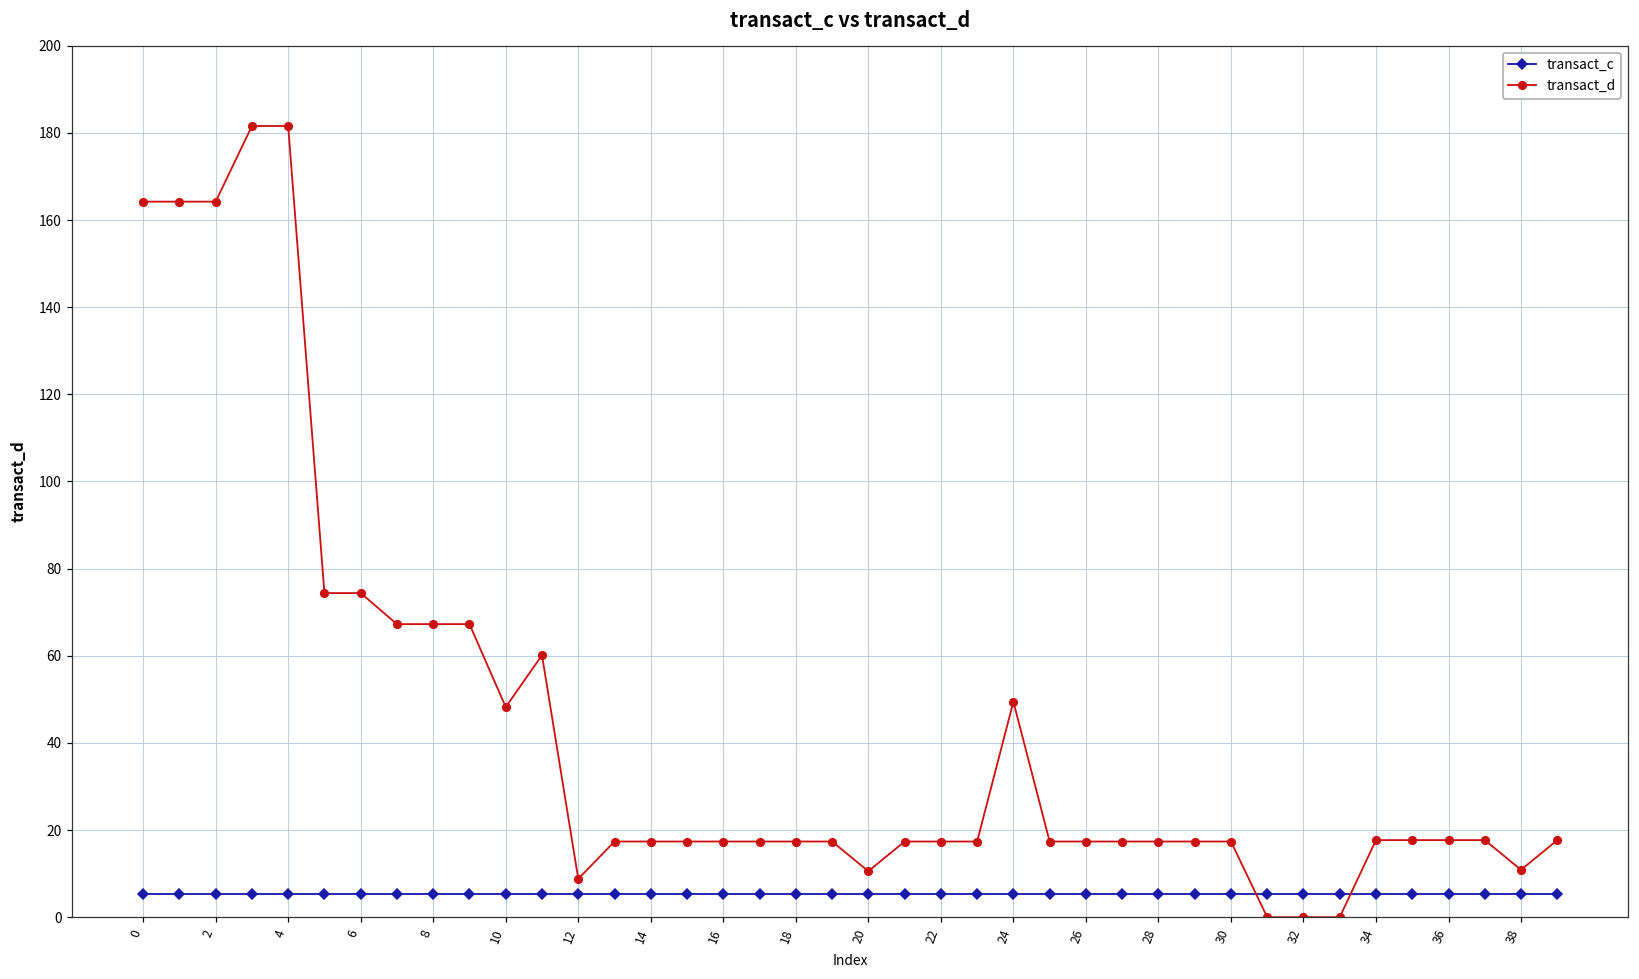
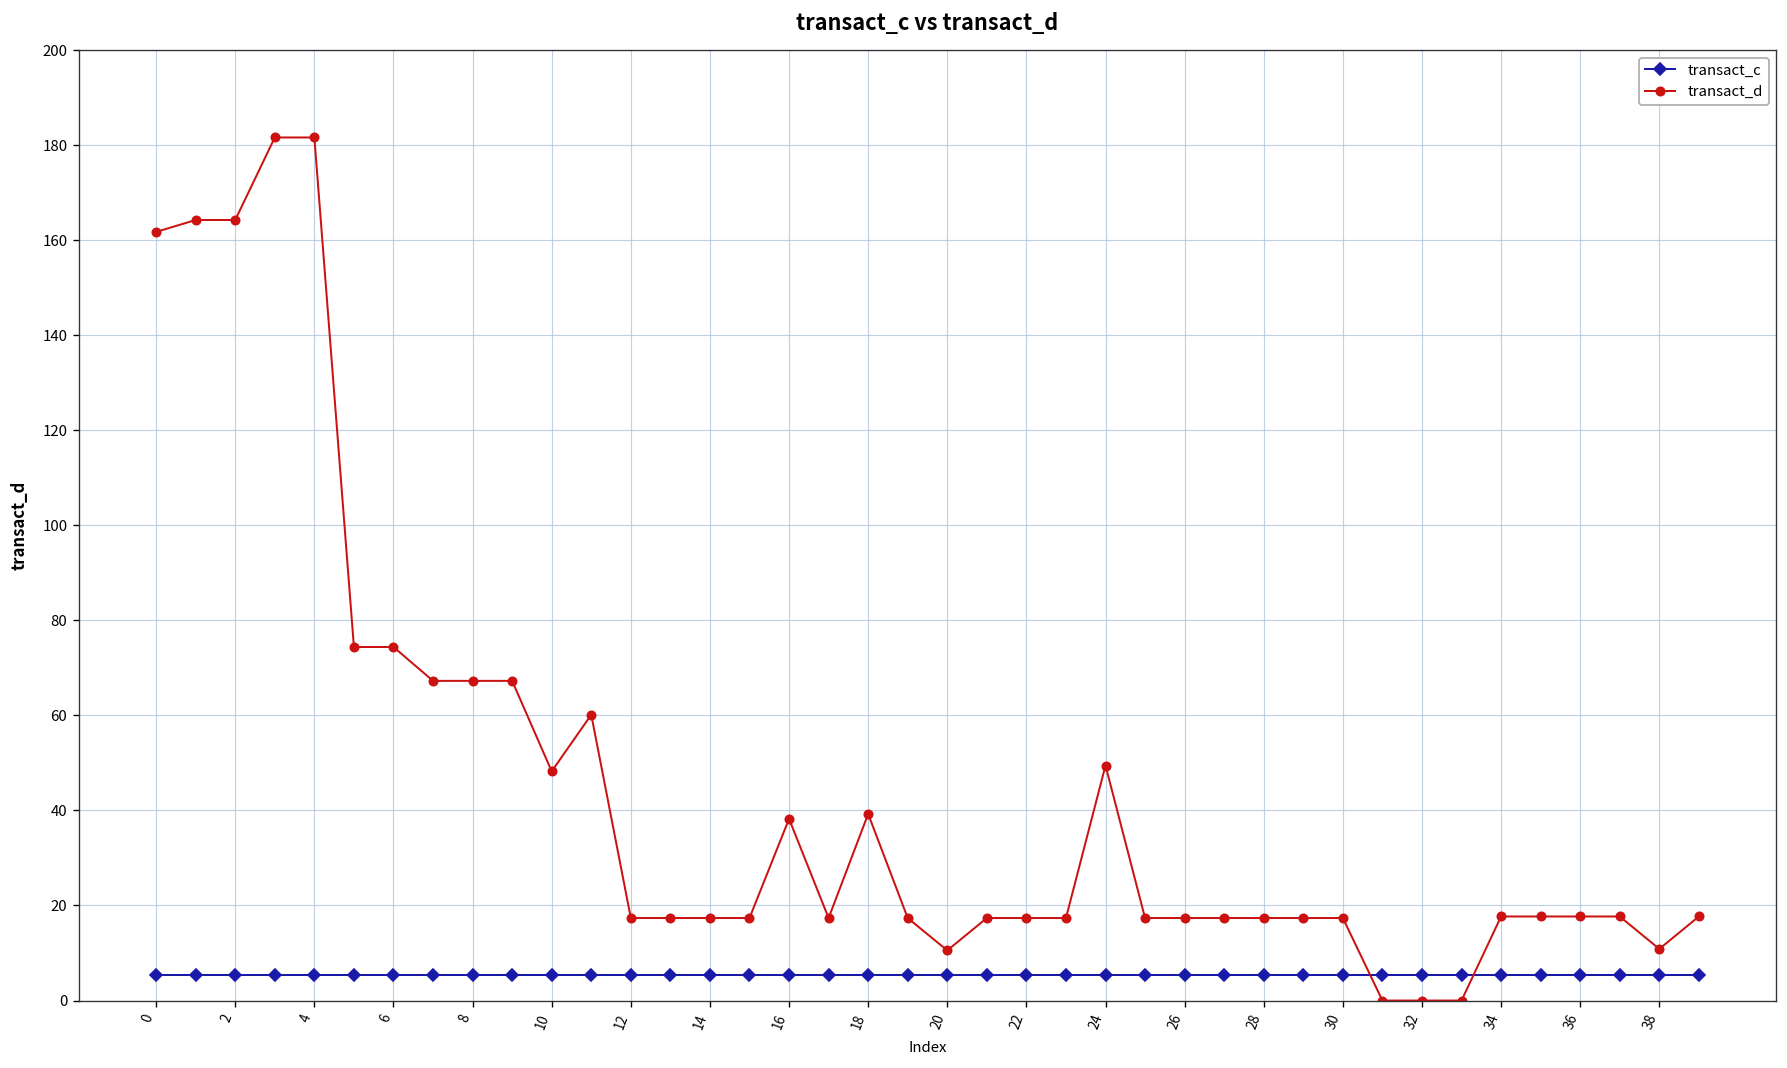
  {
    "transact_c": {
      "0": 5,
      "2": 5,
      "4": 5,
      "6": 5,
      "8": 5,
      "10": 5,
      "12": 5,
      "14": 5,
      "16": 5,
      "18": 5,
      "20": 5,
      "22": 5,
      "24": 5,
      "26": 5,
      "28": 5,
      "30": 5,
      "32": 5,
      "34": 5,
      "36": 5,
      "38": 5
    },
    "transact_d": {
-     "0": 164,
+     "0": 162,
      "2": 164,
      "4": 182,
      "6": 74,
      "8": 67,
      "10": 48,
-     "12": 9,
+     "12": 17,
      "14": 17,
-     "16": 17,
-     "18": 17,
+     "16": 38,
+     "18": 39,
      "20": 11,
      "22": 17,
      "24": 49,
      "26": 17,
      "28": 17,
      "30": 17,
      "32": 0,
      "34": 18,
      "36": 18,
      "38": 11
    }
  }
